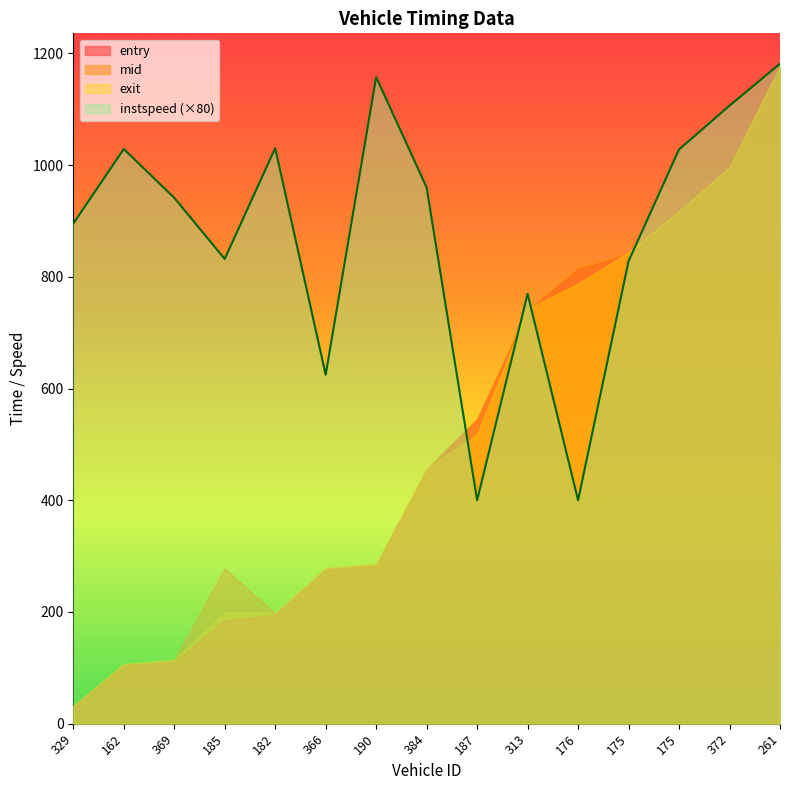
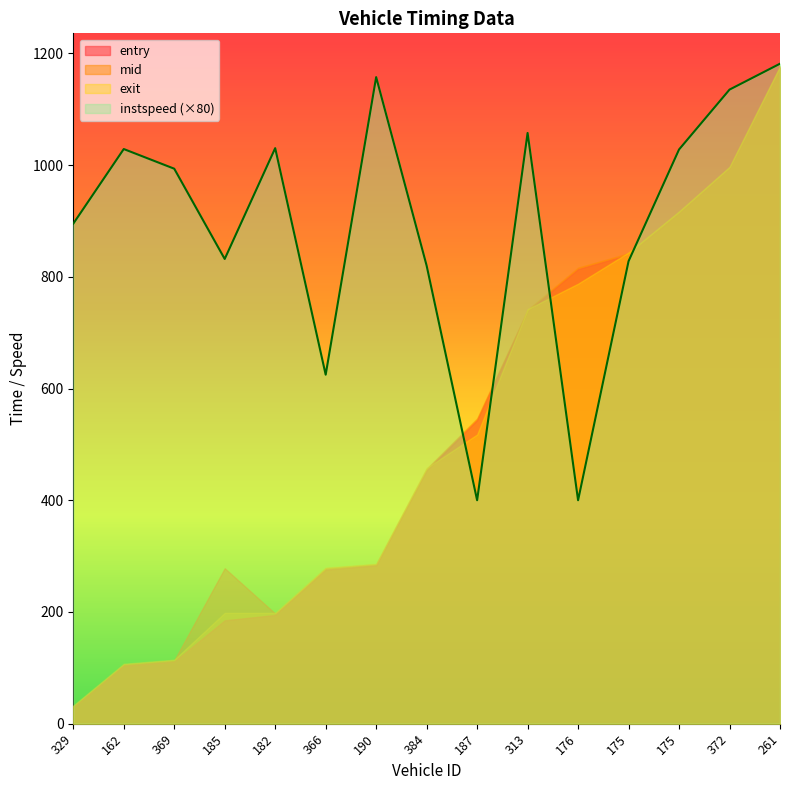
  {
    "entry": {
      "185": 190
    },
    "instspeed (×80)": {
      "329": 900,
      "162": 1030,
-     "369": 940,
+     "369": 990,
      "185": 830,
      "182": 1030,
      "366": 620,
      "190": 1160,
-     "384": 960,
+     "384": 820,
      "187": 400,
-     "313": 770,
+     "313": 1060,
      "176": 400,
-     "372": 1110
+     "372": 1140
    }
  }
